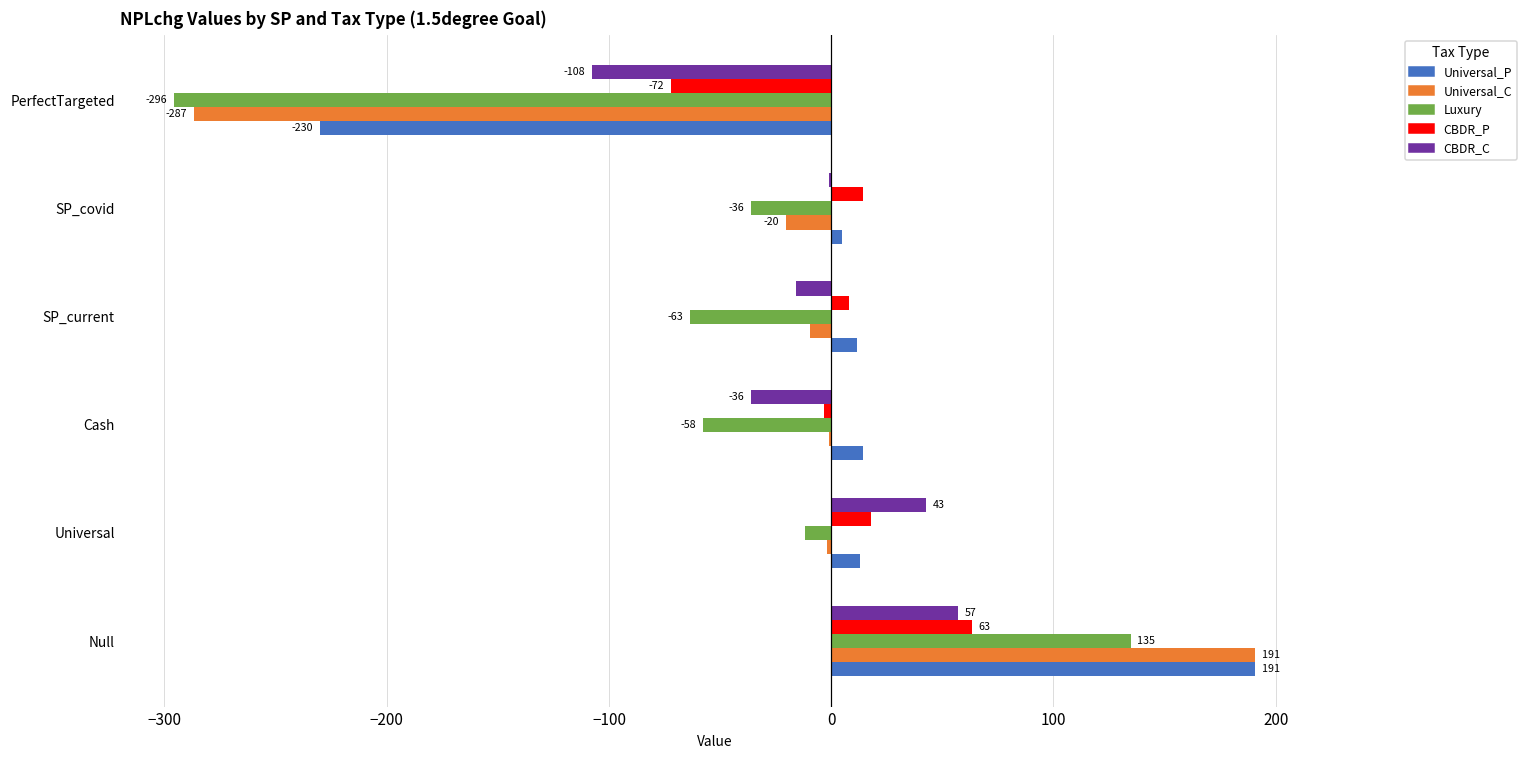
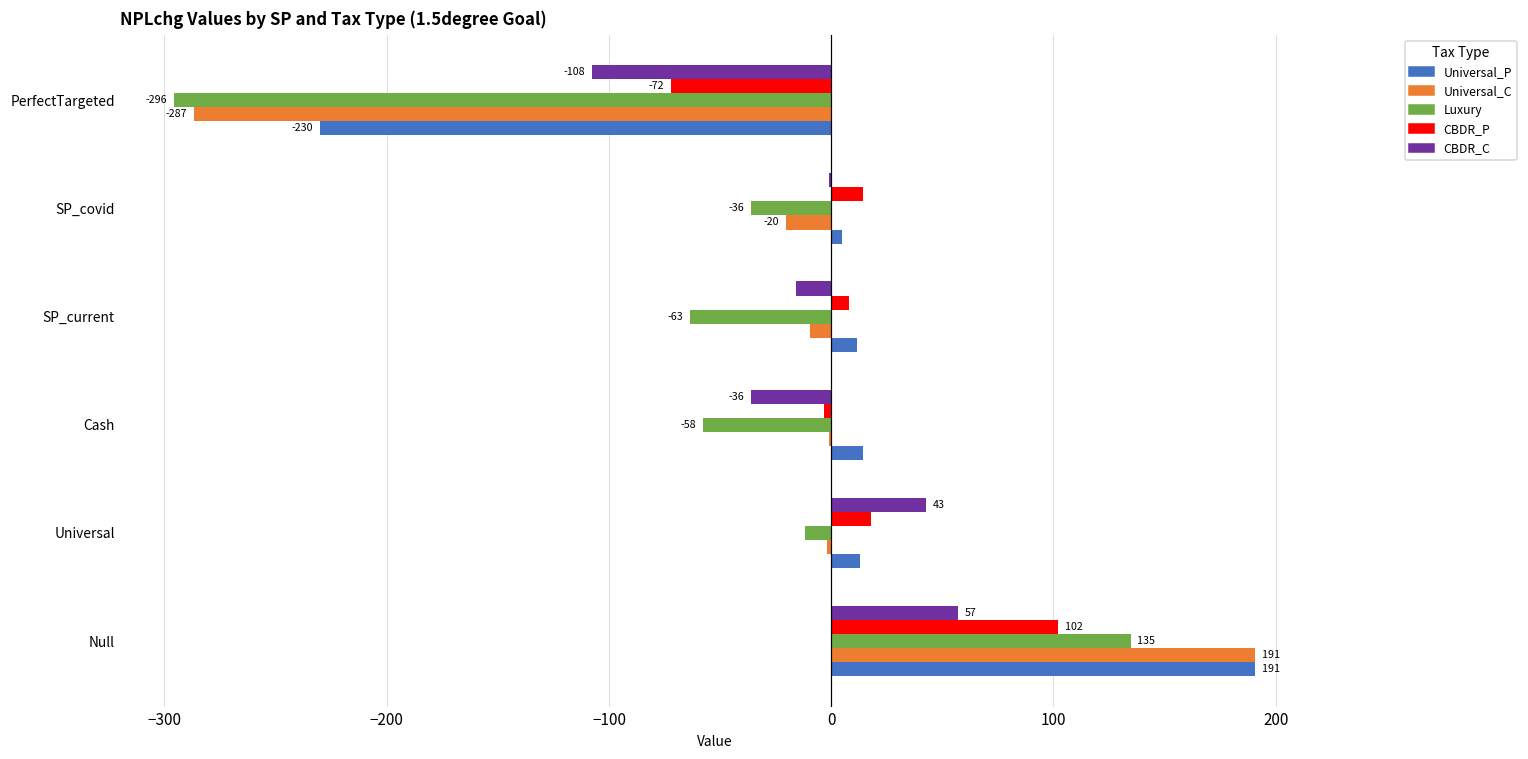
  {
    "Universal_P": {
      "PerfectTargeted": -230,
      "Null": 191
    },
    "Universal_C": {
      "PerfectTargeted": -287,
      "SP_covid": -20,
      "Null": 191
    },
    "Luxury": {
      "PerfectTargeted": -296,
      "SP_covid": -36,
      "SP_current": -63,
      "Cash": -58,
      "Null": 135
    },
    "CBDR_P": {
      "PerfectTargeted": -72,
-     "Null": 63
+     "Null": 102
    },
    "CBDR_C": {
      "PerfectTargeted": -108,
      "Cash": -36,
      "Universal": 43,
      "Null": 57
    }
  }
